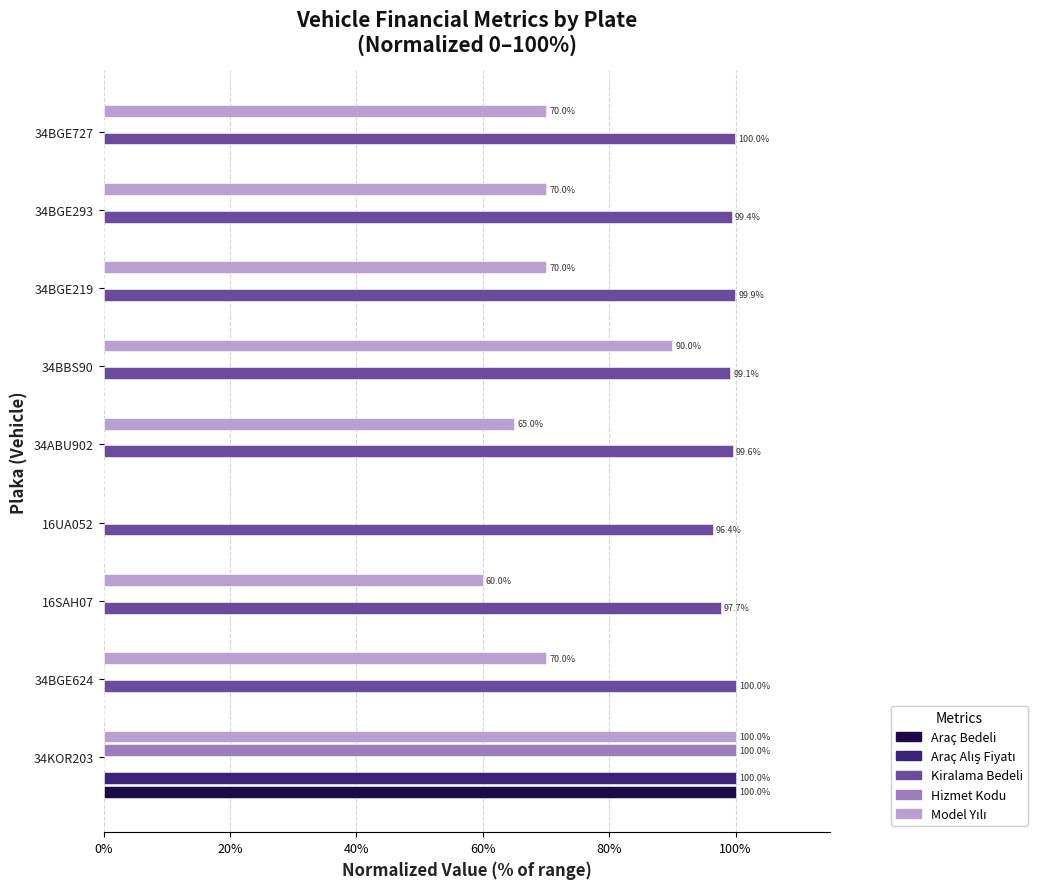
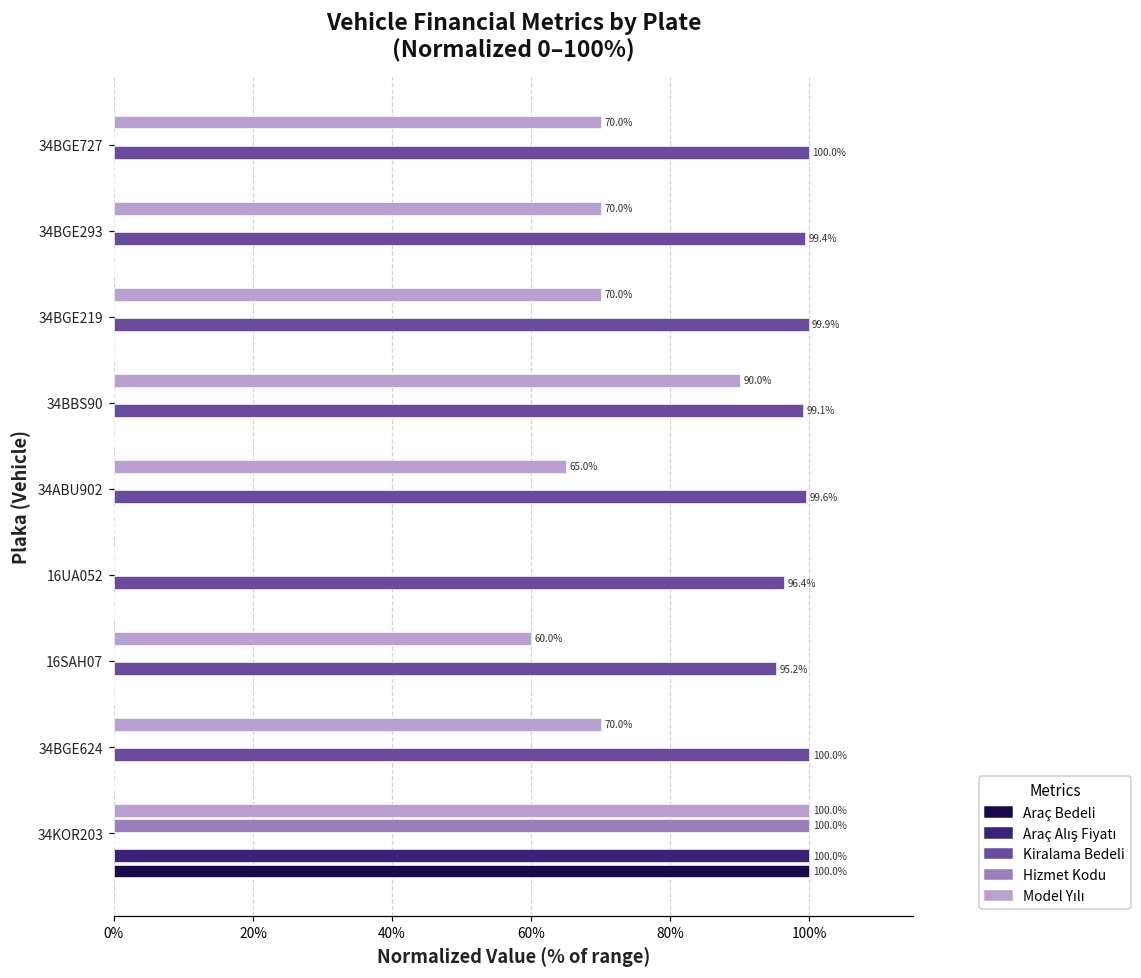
  {
    "Araç Bedeli": {
      "34KOR203": "100.0%"
    },
    "Araç Alış Fiyatı": {
      "34KOR203": "100.0%"
    },
    "Kiralama Bedeli": {
      "34BGE727": "100.0%",
      "34BGE293": "99.4%",
      "34BGE219": "99.9%",
      "34BBS90": "99.1%",
      "34ABU902": "99.6%",
      "16UA052": "96.4%",
-     "16SAH07": "97.7%",
+     "16SAH07": "95.2%",
      "34BGE624": "100.0%"
    }
  }
